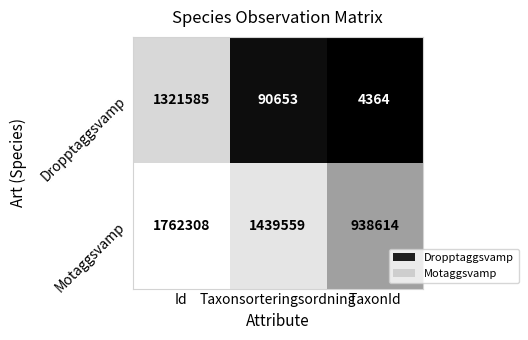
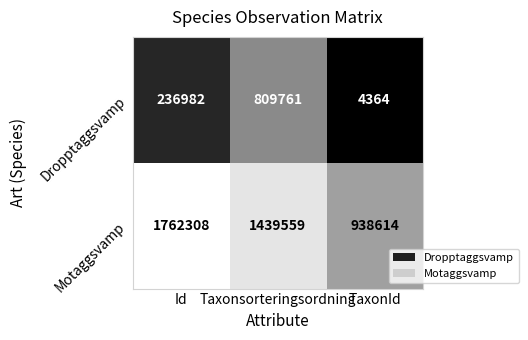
  {
    "Dropptaggsvamp": {
-     "Id": 1321585,
-     "Taxonsorteringsordning": 90653,
+     "Id": 236982,
+     "Taxonsorteringsordning": 809761,
      "TaxonId": 4364
    },
    "Motaggsvamp": {
      "Id": 1762308,
      "Taxonsorteringsordning": 1439559,
      "TaxonId": 938614
    }
  }
